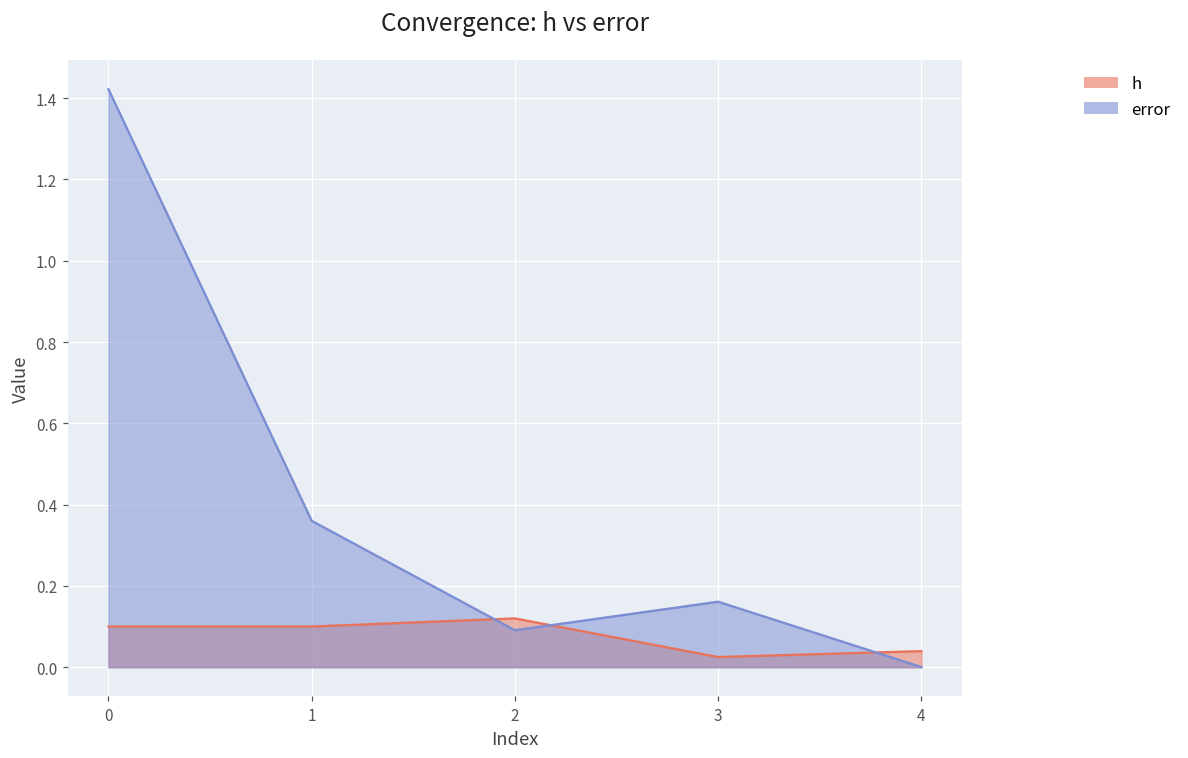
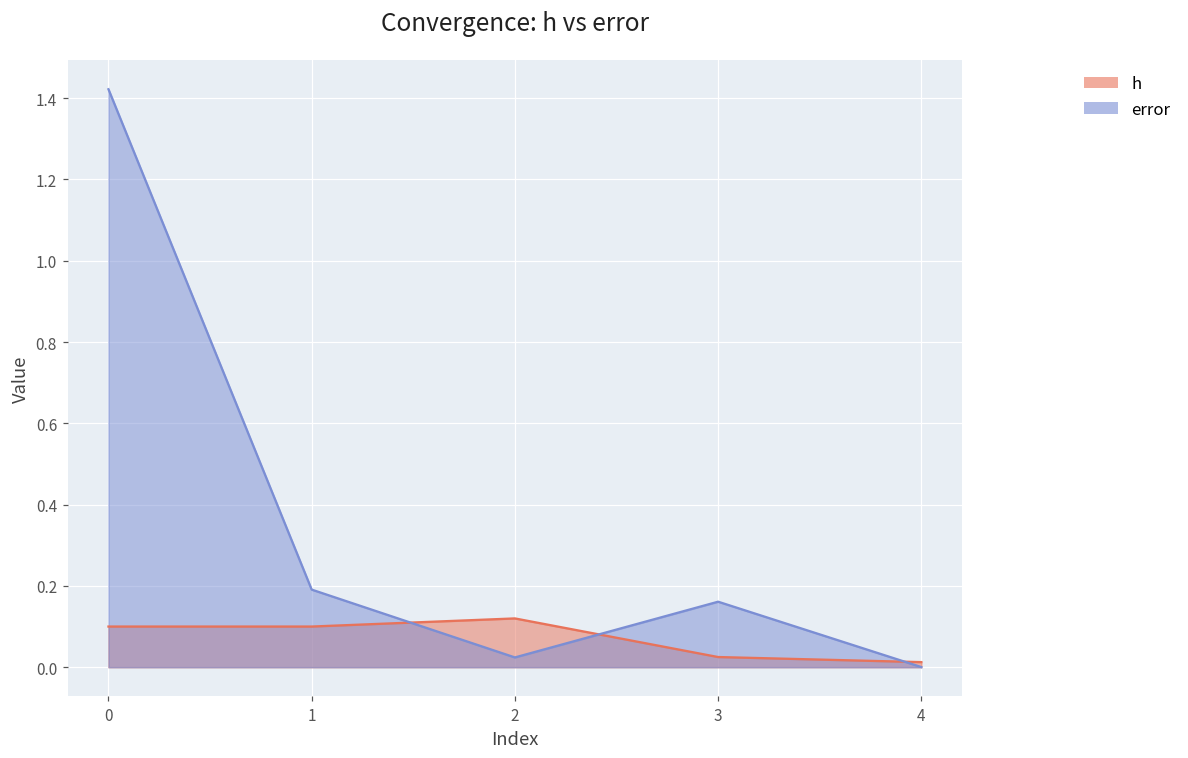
  {
    "h": {
      "0": 0.10,
      "1": 0.10,
      "2": 0.12,
      "3": 0.03,
-     "4": 0.04
+     "4": 0.01
    },
    "error": {
      "0": 1.42,
-     "1": 0.36,
-     "2": 0.09,
+     "1": 0.19,
+     "2": 0.02,
      "3": 0.16,
      "4": 0.00
    }
  }
